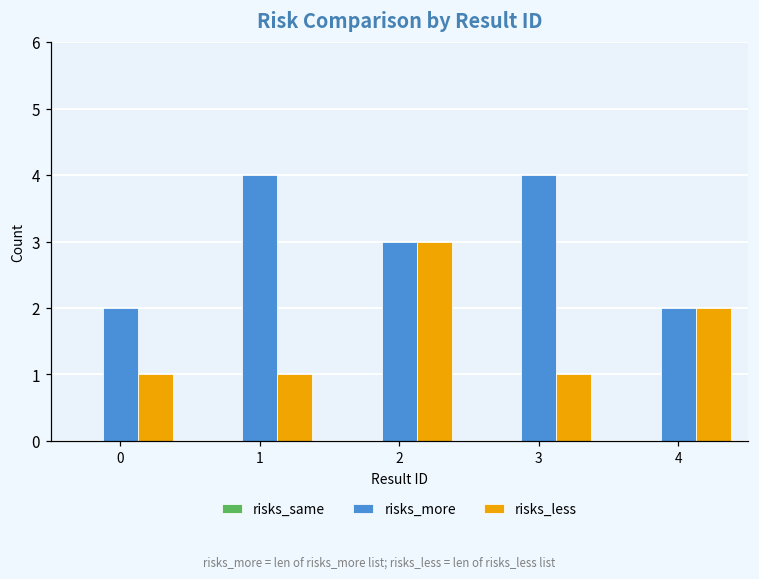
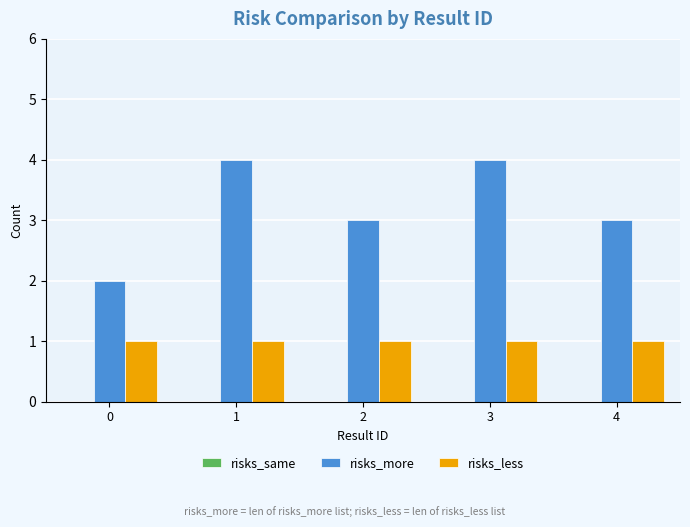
  {
    "risks_same": {
      "0": 0,
      "1": 0,
      "2": 0,
      "3": 0,
      "4": 0
    },
    "risks_more": {
      "0": 2,
      "1": 4,
      "2": 3,
      "3": 4,
-     "4": 2
+     "4": 3
    },
    "risks_less": {
      "0": 1,
      "1": 1,
-     "2": 3,
+     "2": 1,
      "3": 1,
-     "4": 2
+     "4": 1
    }
  }
